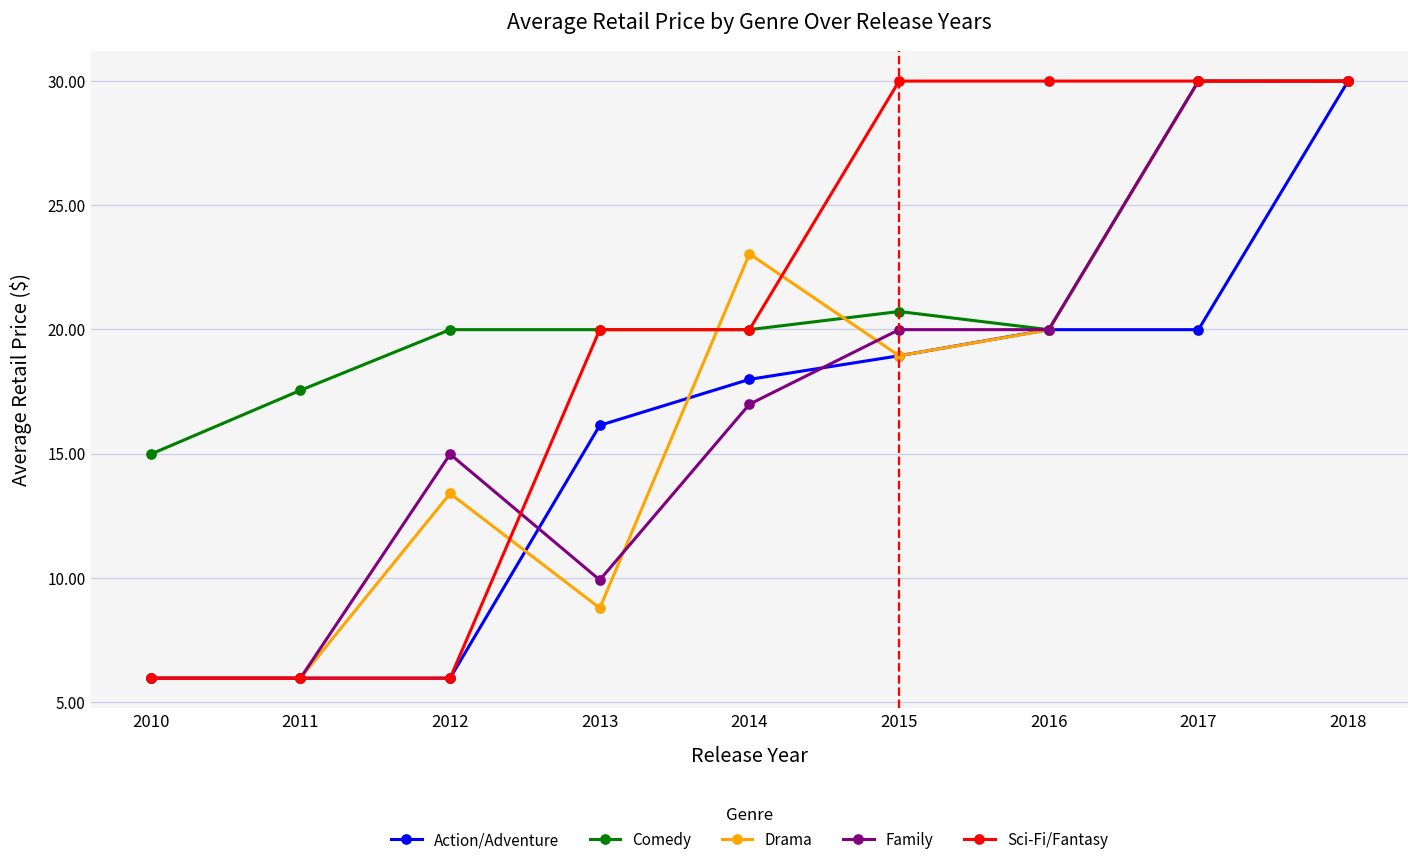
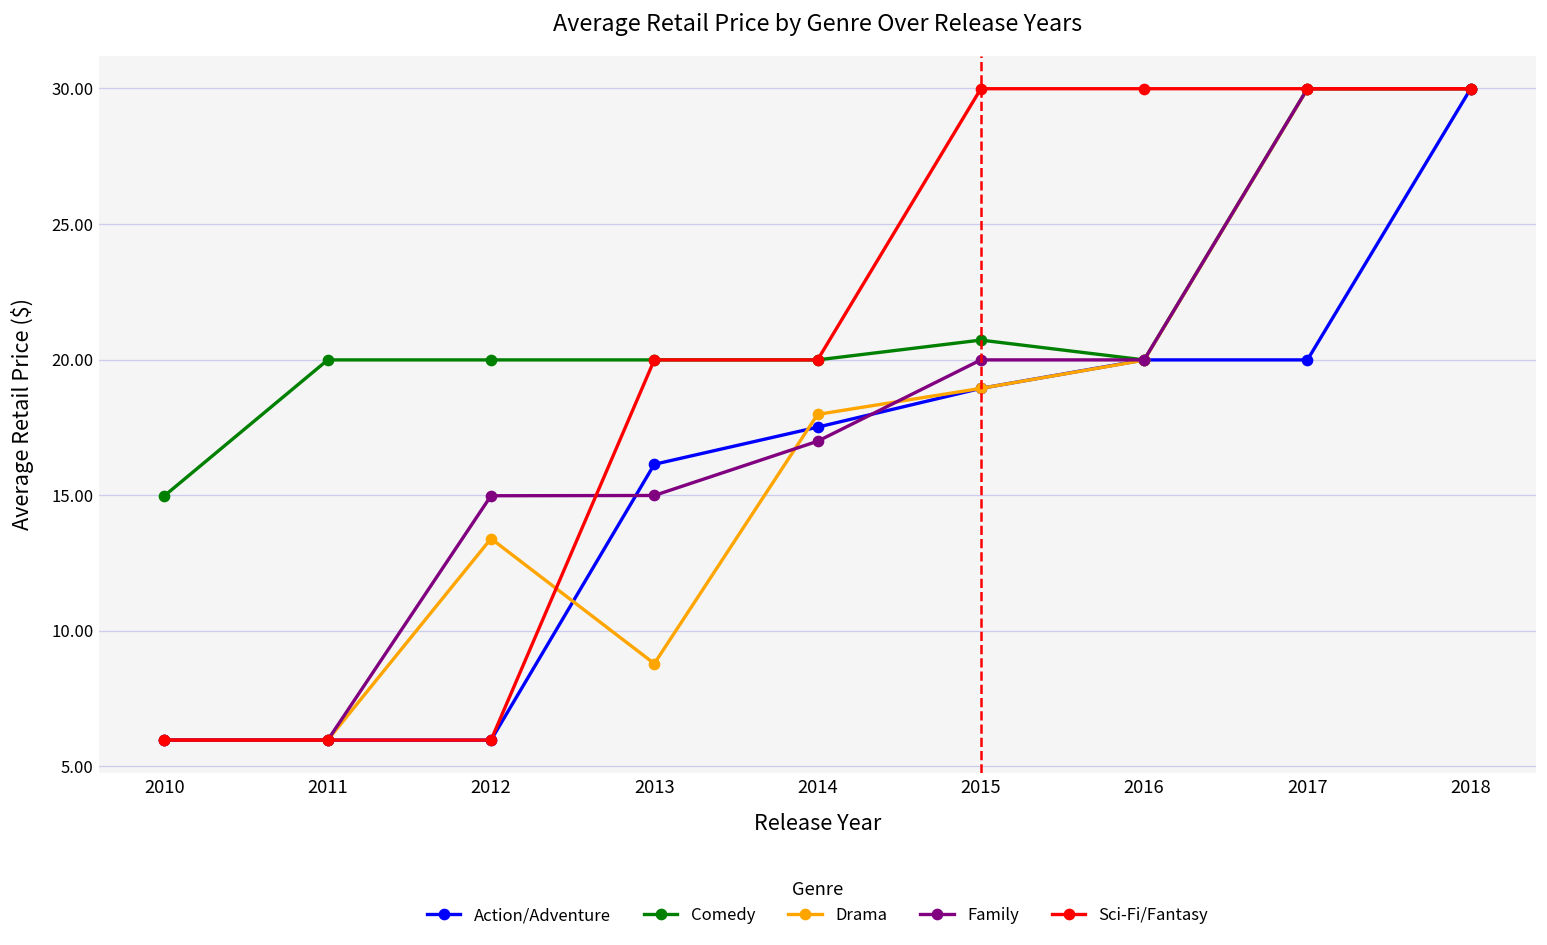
  {
    "Action/Adventure": {
      "2013": 16.1,
-     "2014": 18.0,
+     "2014": 17.5,
      "2017": 20.0
    },
    "Comedy": {
      "2010": 15.0,
-     "2011": 17.6,
+     "2011": 20.0,
      "2012": 20.0,
      "2015": 20.7
    },
    "Drama": {
      "2012": 13.4,
      "2013": 8.8,
-     "2014": 23.0
+     "2014": 18.0
    },
    "Family": {
      "2012": 15.0,
-     "2013": 9.9,
+     "2013": 15.0,
      "2014": 17.0,
      "2015": 20.0
    },
    "Sci-Fi/Fantasy": {
      "2015": 30.0,
      "2016": 30.0
    }
  }
